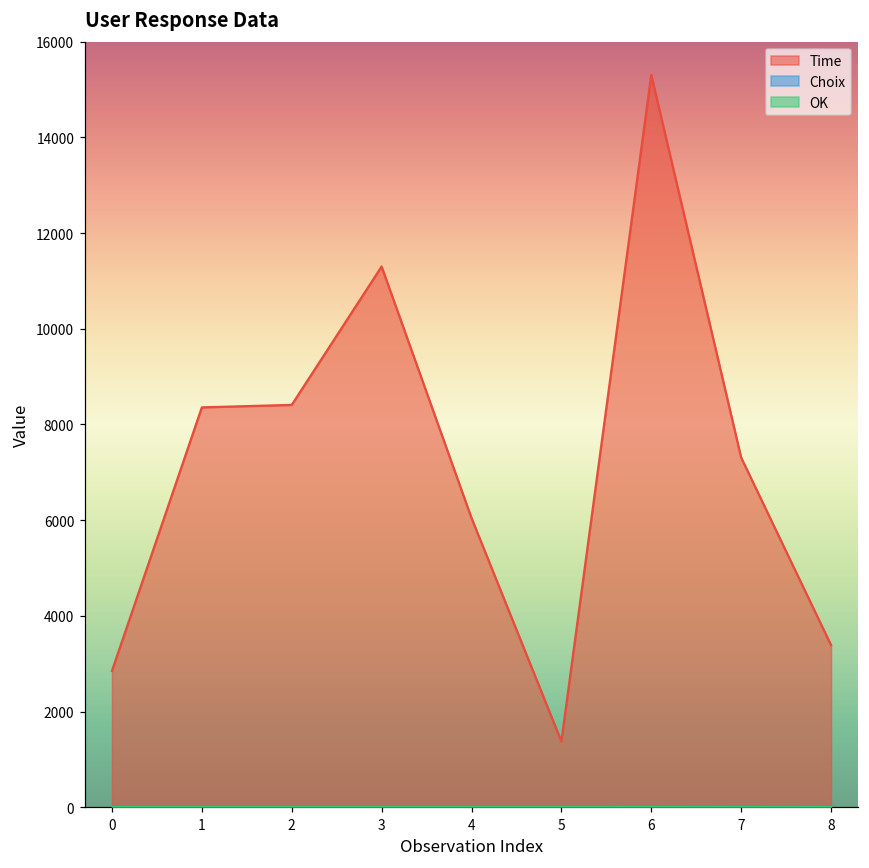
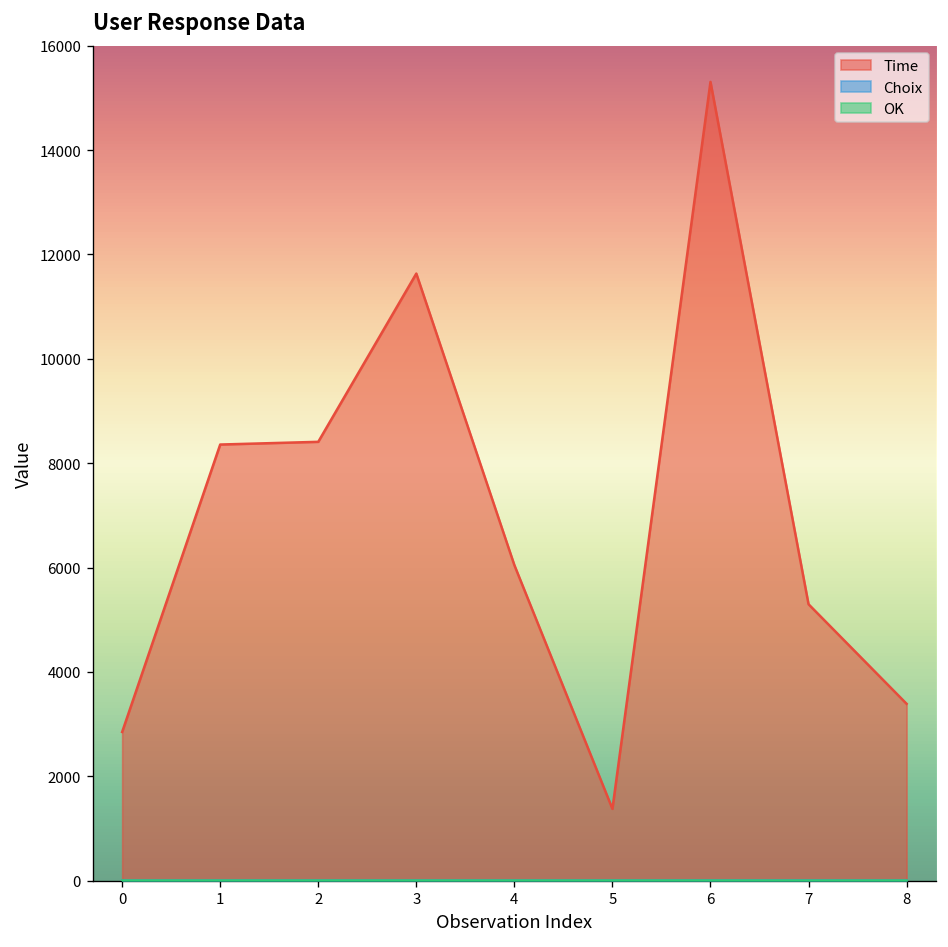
  {
    "Time": {
      "0": 2800,
      "1": 8400,
      "2": 8400,
-     "3": 11300,
+     "3": 11600,
      "4": 6000,
      "5": 1400,
      "6": 15300,
-     "7": 7300,
+     "7": 5300,
      "8": 3400
    },
    "OK": {
      "0": 0,
      "1": 0,
      "2": 0,
      "3": 0,
      "4": 0,
      "5": 0,
      "6": 0,
      "7": 0,
      "8": 0
    }
  }
